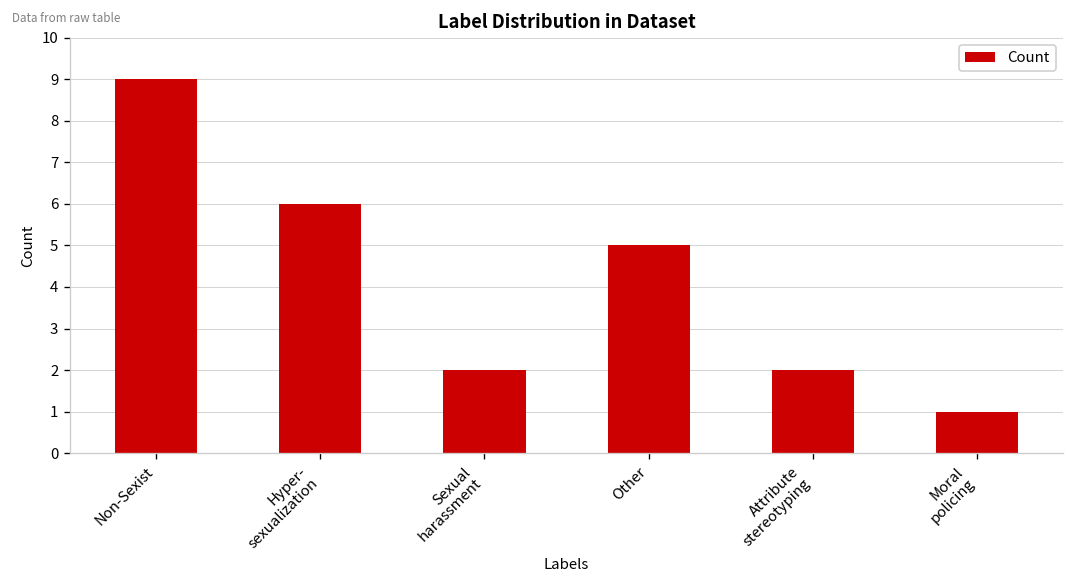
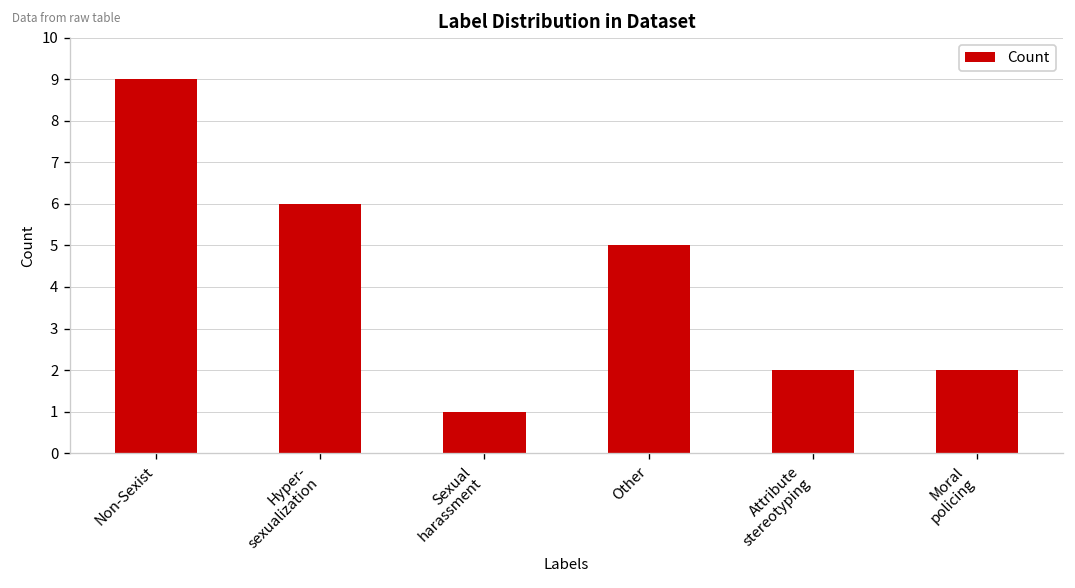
  {
    "Non-Sexist": 9,
    "Hyper- sexualization": 6,
-   "Sexual harassment": 2,
+   "Sexual harassment": 1,
    "Other": 5,
    "Attribute stereotyping": 2,
-   "Moral policing": 1
+   "Moral policing": 2
  }
